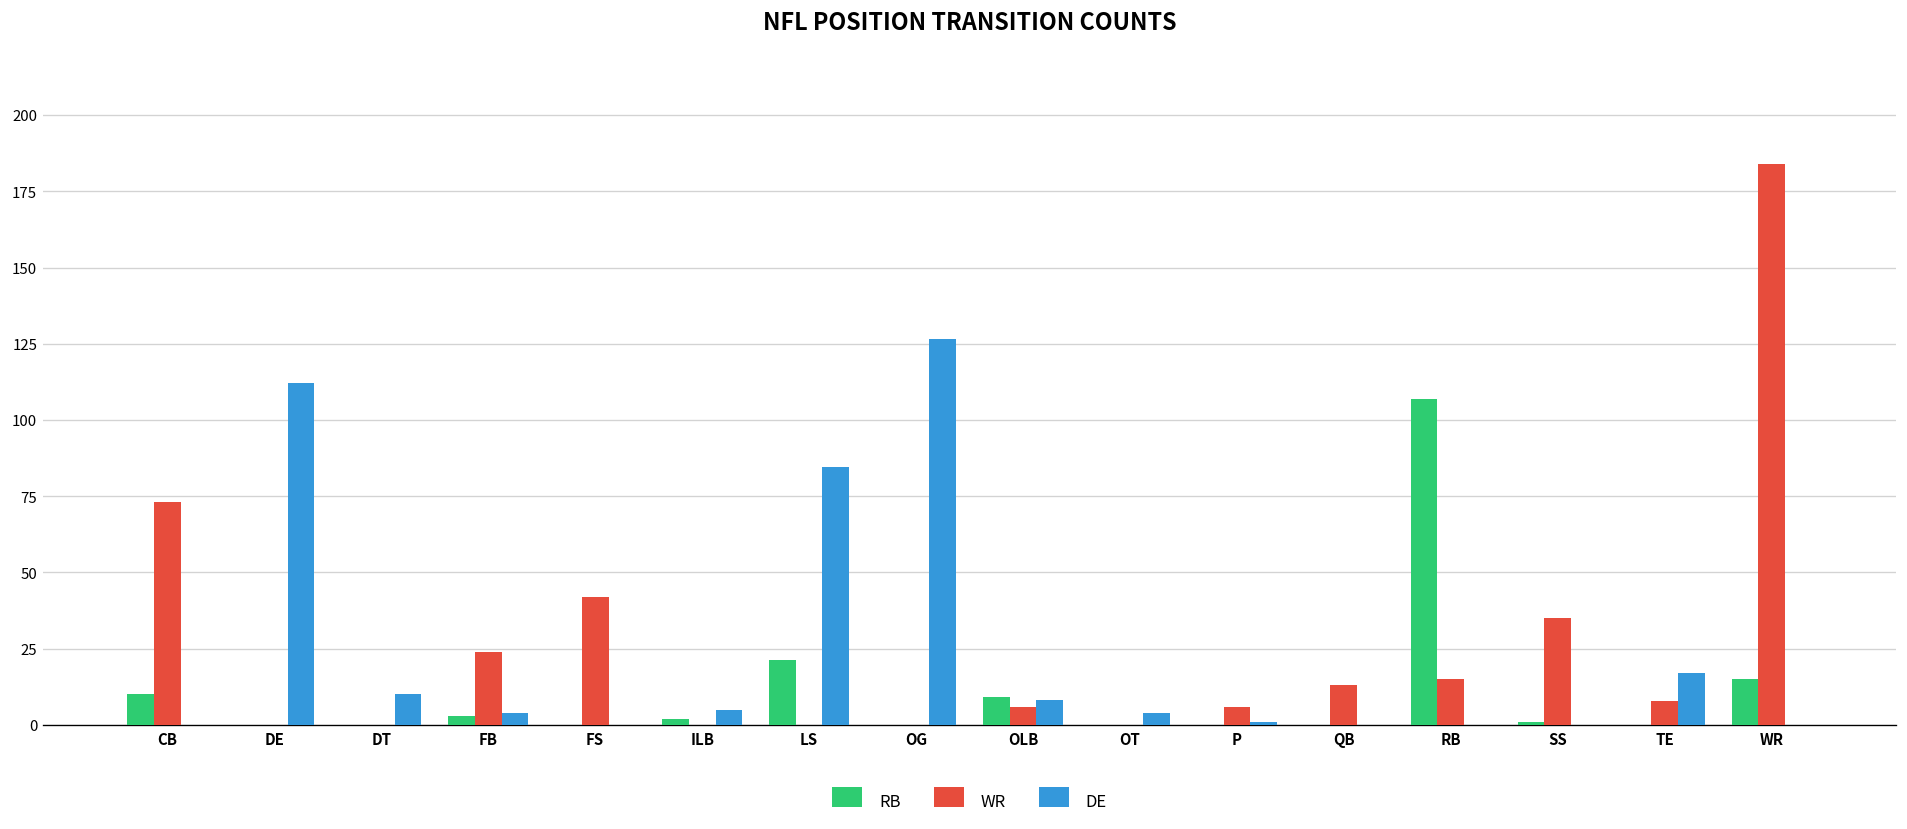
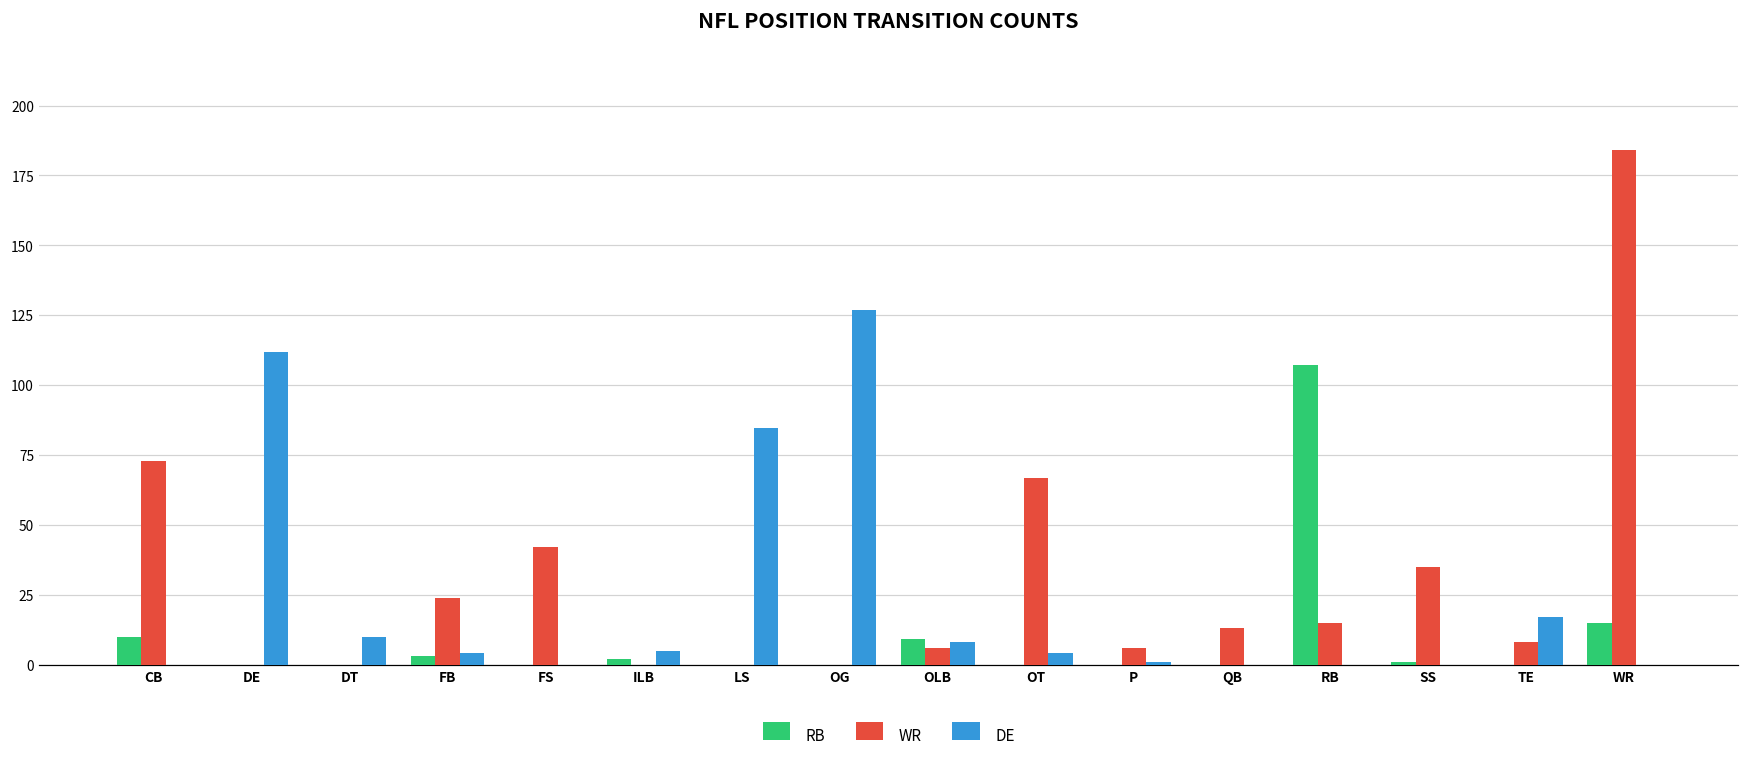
  {
    "RB": {
      "CB": 10,
      "DE": 0,
      "DT": 0,
      "FB": 3,
      "FS": 0,
      "ILB": 2,
-     "LS": 21,
+     "LS": 0,
      "OG": 0,
      "OLB": 9,
      "OT": 0,
      "P": 0,
      "QB": 0,
      "RB": 107,
      "SS": 1,
      "TE": 0,
      "WR": 15
    },
    "WR": {
      "CB": 73,
      "DE": 0,
      "DT": 0,
      "FB": 24,
      "FS": 42,
      "ILB": 0,
      "LS": 0,
      "OG": 0,
      "OLB": 6,
-     "OT": 0,
+     "OT": 67,
      "P": 6,
      "QB": 13,
      "RB": 15,
      "SS": 35,
      "TE": 8,
      "WR": 184
    },
    "DE": {
      "CB": 0,
      "DE": 112,
      "DT": 10,
      "FB": 4,
      "FS": 0,
      "ILB": 5,
      "LS": 85,
      "OG": 127,
      "OLB": 8,
      "OT": 4,
      "P": 1,
      "QB": 0,
      "RB": 0,
      "SS": 0,
      "TE": 17,
      "WR": 0
    }
  }
